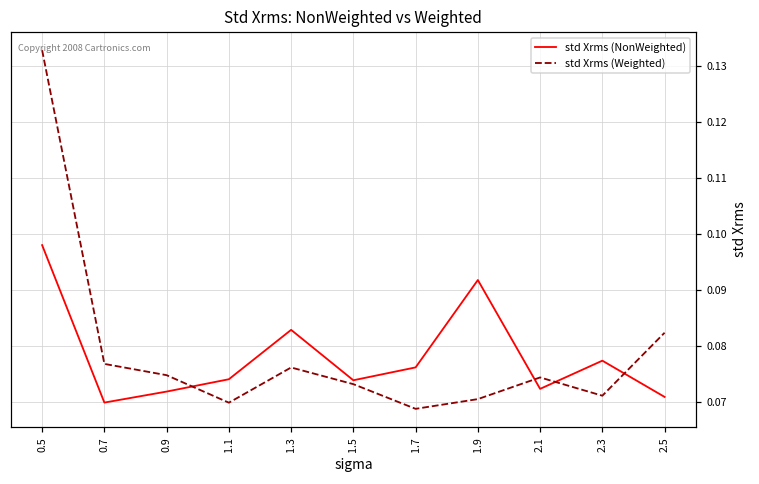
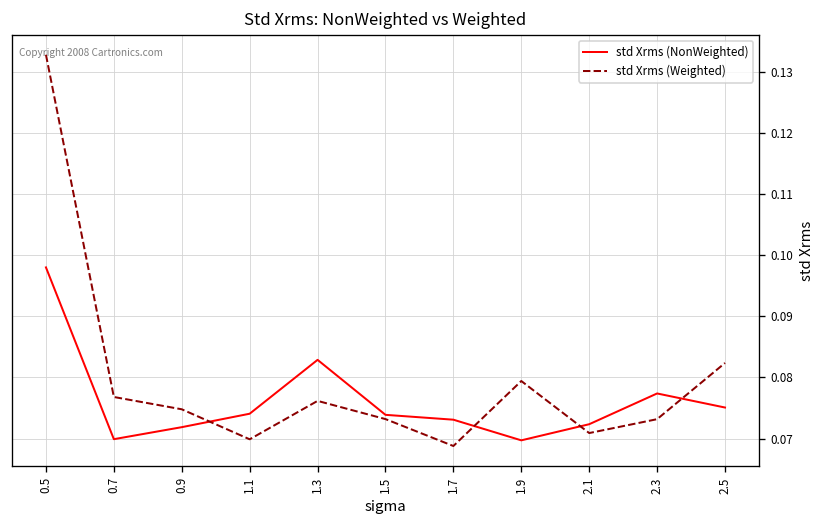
  {
    "std Xrms (NonWeighted)": {
      "0.5": 0.098,
      "0.7": 0.070,
      "0.9": 0.072,
      "1.1": 0.074,
      "1.3": 0.083,
      "1.5": 0.074,
-     "1.7": 0.076,
-     "1.9": 0.092,
+     "1.7": 0.073,
+     "1.9": 0.070,
      "2.1": 0.072,
      "2.3": 0.077,
-     "2.5": 0.071
+     "2.5": 0.075
    },
    "std Xrms (Weighted)": {
      "0.7": 0.077,
      "0.9": 0.075,
      "1.1": 0.070,
      "1.3": 0.076,
      "1.5": 0.073,
      "1.7": 0.069,
-     "1.9": 0.071,
-     "2.1": 0.074,
-     "2.3": 0.071,
+     "1.9": 0.079,
+     "2.1": 0.071,
+     "2.3": 0.073,
      "2.5": 0.082
    }
  }
